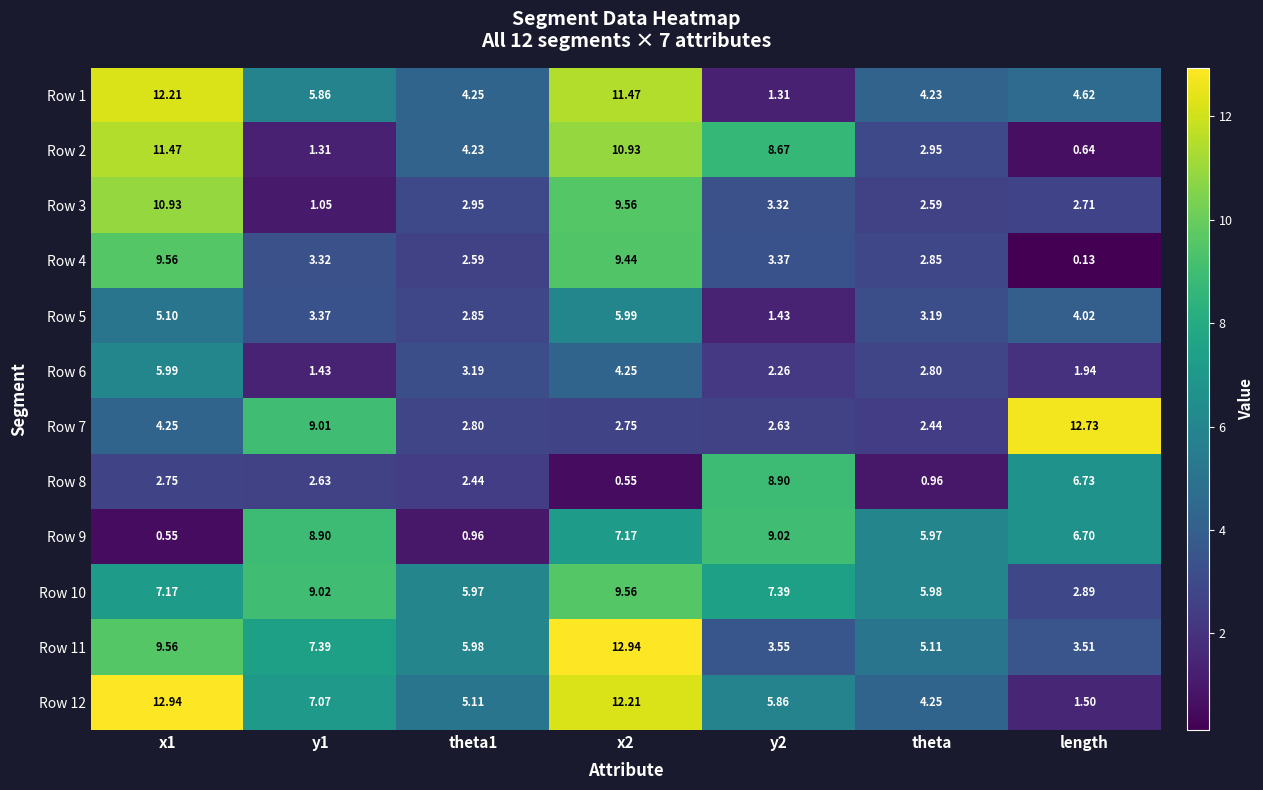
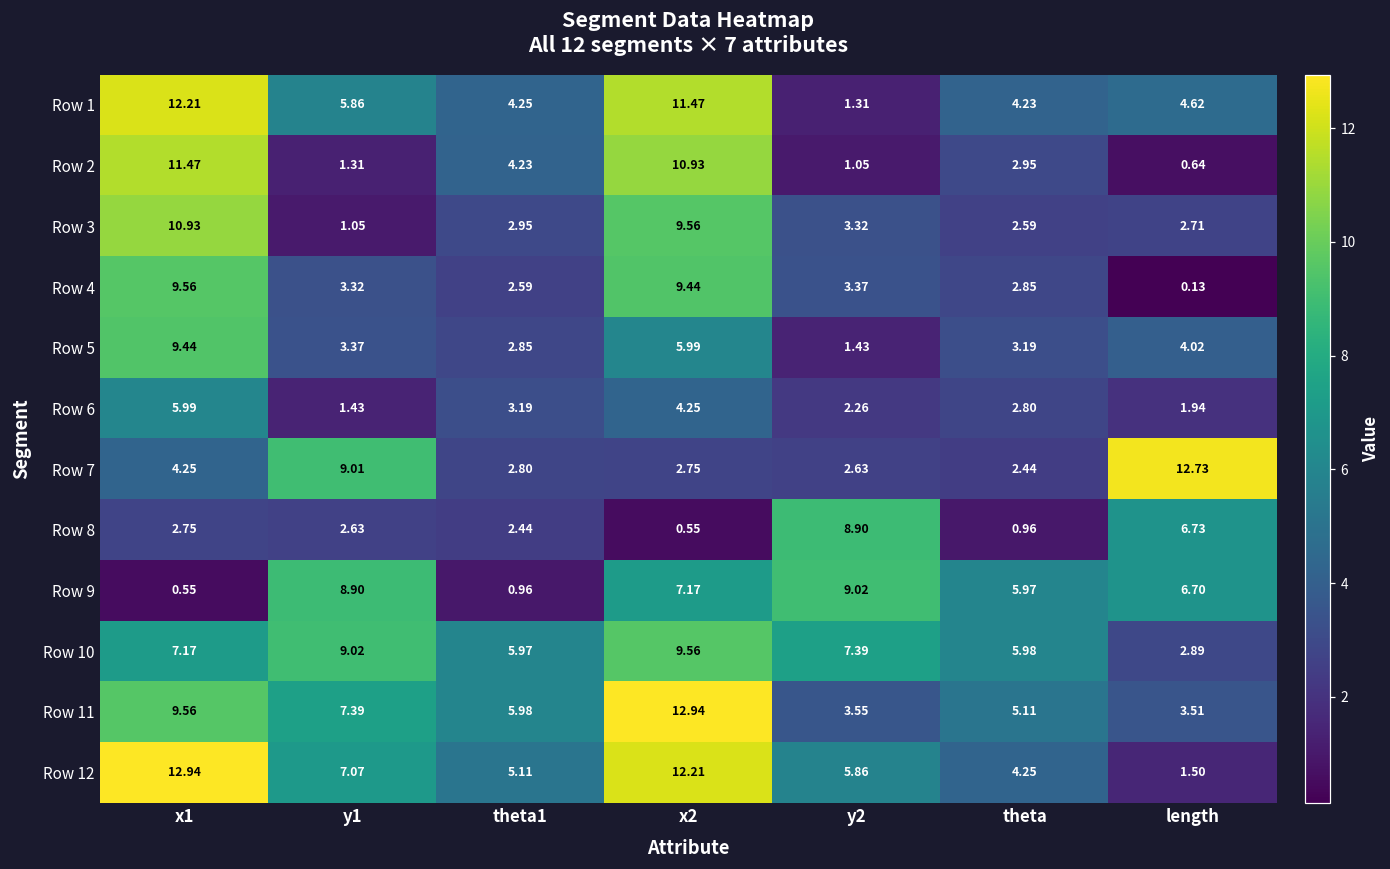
  {
    "Row 1": {
      "x1": 12.21,
      "y1": 5.86,
      "theta1": 4.25,
      "x2": 11.47,
      "y2": 1.31,
      "theta": 4.23,
      "length": 4.62
    },
    "Row 2": {
      "x1": 11.47,
      "y1": 1.31,
      "theta1": 4.23,
      "x2": 10.93,
-     "y2": 8.67,
+     "y2": 1.05,
      "theta": 2.95,
      "length": 0.64
    },
    "Row 3": {
      "x1": 10.93,
      "y1": 1.05,
      "theta1": 2.95,
      "x2": 9.56,
      "y2": 3.32,
      "theta": 2.59,
      "length": 2.71
    },
    "Row 4": {
      "x1": 9.56,
      "y1": 3.32,
      "theta1": 2.59,
      "x2": 9.44,
      "y2": 3.37,
      "theta": 2.85,
      "length": 0.13
    },
    "Row 5": {
-     "x1": 5.10,
+     "x1": 9.44,
      "y1": 3.37,
      "theta1": 2.85,
      "x2": 5.99,
      "y2": 1.43,
      "theta": 3.19,
      "length": 4.02
    },
    "Row 6": {
      "x1": 5.99,
      "y1": 1.43,
      "theta1": 3.19,
      "x2": 4.25,
      "y2": 2.26,
      "theta": 2.80,
      "length": 1.94
    },
    "Row 7": {
      "x1": 4.25,
      "y1": 9.01,
      "theta1": 2.80,
      "x2": 2.75,
      "y2": 2.63,
      "theta": 2.44,
      "length": 12.73
    },
    "Row 8": {
      "x1": 2.75,
      "y1": 2.63,
      "theta1": 2.44,
      "x2": 0.55,
      "y2": 8.90,
      "theta": 0.96,
      "length": 6.73
    },
    "Row 9": {
      "x1": 0.55,
      "y1": 8.90,
      "theta1": 0.96,
      "x2": 7.17,
      "y2": 9.02,
      "theta": 5.97,
      "length": 6.70
    },
    "Row 10": {
      "x1": 7.17,
      "y1": 9.02,
      "theta1": 5.97,
      "x2": 9.56,
      "y2": 7.39,
      "theta": 5.98,
      "length": 2.89
    },
    "Row 11": {
      "x1": 9.56,
      "y1": 7.39,
      "theta1": 5.98,
      "x2": 12.94,
      "y2": 3.55,
      "theta": 5.11,
      "length": 3.51
    },
    "Row 12": {
      "x1": 12.94,
      "y1": 7.07,
      "theta1": 5.11,
      "x2": 12.21,
      "y2": 5.86,
      "theta": 4.25,
      "length": 1.50
    }
  }
